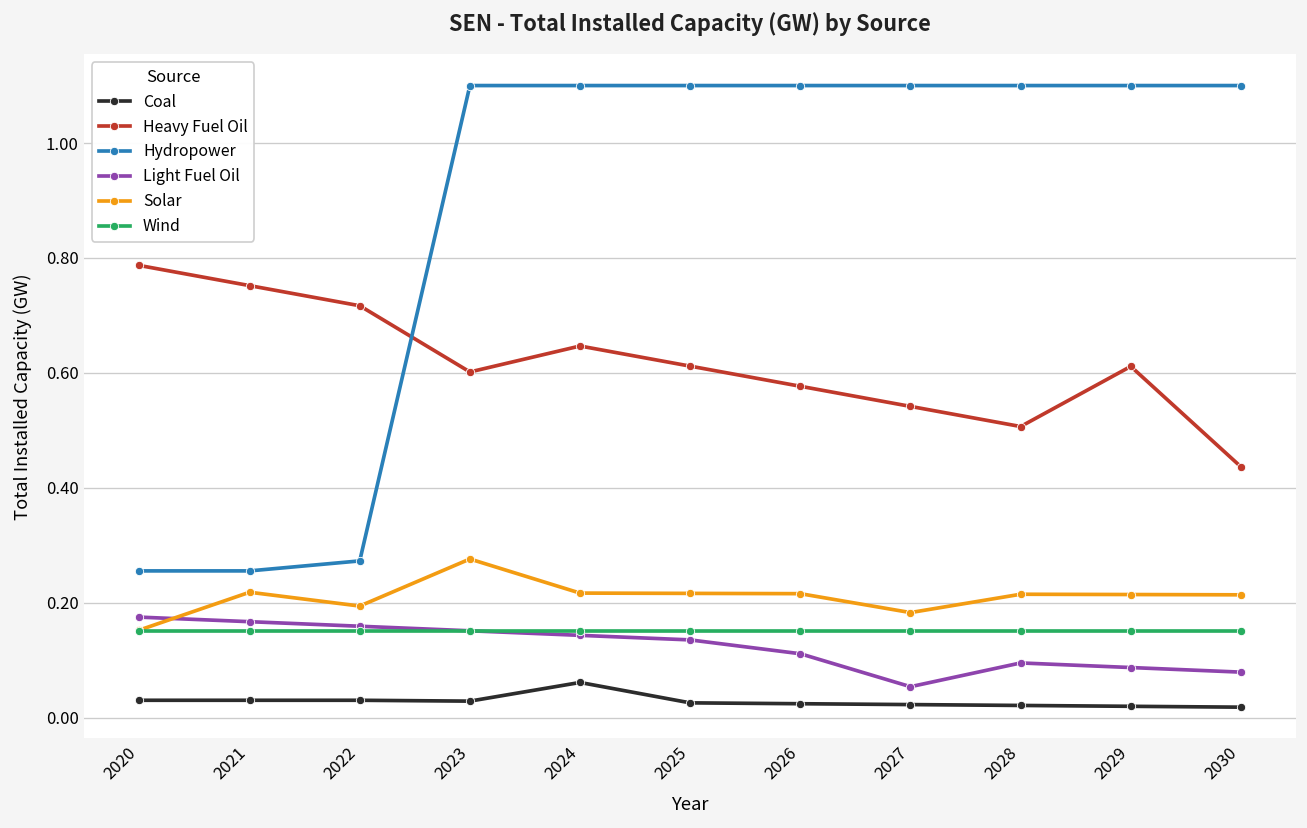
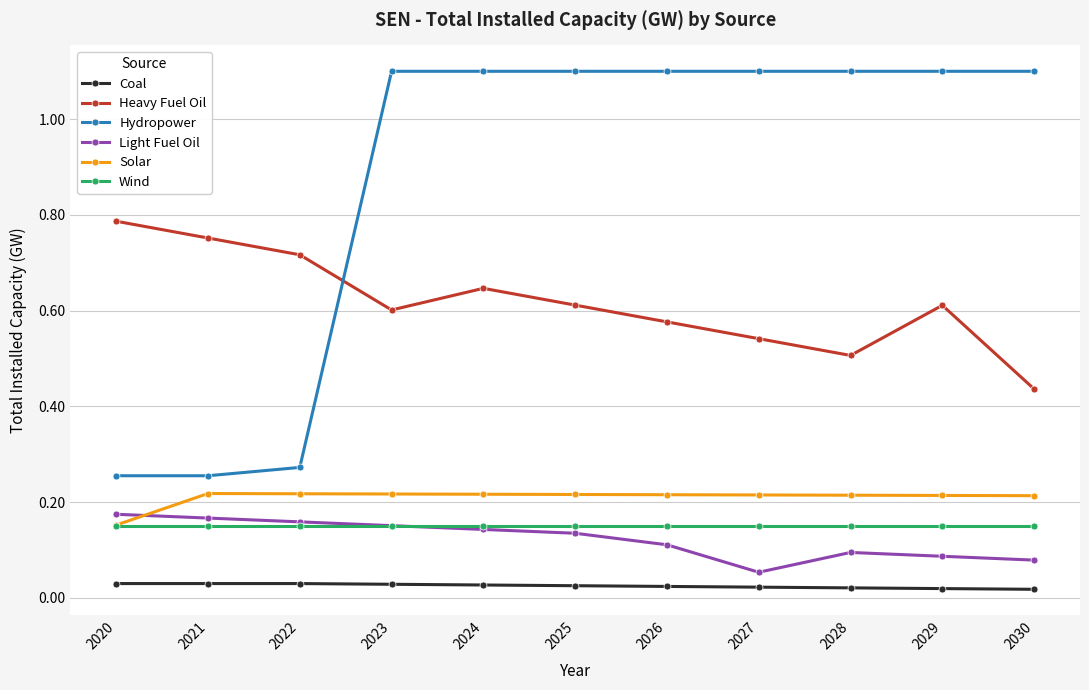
  {
    "Coal": {
      "2020": 0.03,
      "2021": 0.03,
      "2022": 0.03,
      "2023": 0.03,
-     "2024": 0.06,
+     "2024": 0.03,
      "2025": 0.03,
      "2026": 0.02,
      "2027": 0.02,
      "2028": 0.02,
      "2029": 0.02,
      "2030": 0.02
    },
    "Heavy Fuel Oil": {
      "2020": 0.79,
      "2021": 0.75,
      "2022": 0.72,
      "2023": 0.60,
      "2024": 0.65,
      "2025": 0.61,
      "2026": 0.58,
      "2027": 0.54,
      "2028": 0.51,
      "2029": 0.61,
      "2030": 0.44
    },
    "Hydropower": {
      "2020": 0.26,
      "2021": 0.26,
      "2022": 0.27,
      "2023": 1.10,
      "2024": 1.10,
      "2025": 1.10,
      "2026": 1.10,
      "2027": 1.10,
      "2028": 1.10,
      "2029": 1.10,
      "2030": 1.10
    },
    "Light Fuel Oil": {
      "2020": 0.17,
      "2021": 0.17,
      "2022": 0.16,
      "2024": 0.14,
      "2025": 0.14,
      "2026": 0.11,
      "2027": 0.05,
      "2028": 0.09,
      "2029": 0.09,
      "2030": 0.08
    },
    "Solar": {
      "2021": 0.22,
-     "2022": 0.19,
-     "2023": 0.28,
+     "2022": 0.22,
+     "2023": 0.22,
      "2024": 0.22,
      "2025": 0.22,
      "2026": 0.22,
-     "2027": 0.18,
+     "2027": 0.22,
      "2028": 0.21,
      "2029": 0.21,
      "2030": 0.21
    },
    "Wind": {
      "2021": 0.15,
      "2022": 0.15,
      "2024": 0.15,
      "2025": 0.15,
      "2026": 0.15,
      "2027": 0.15,
      "2028": 0.15,
      "2029": 0.15,
      "2030": 0.15
    }
  }
